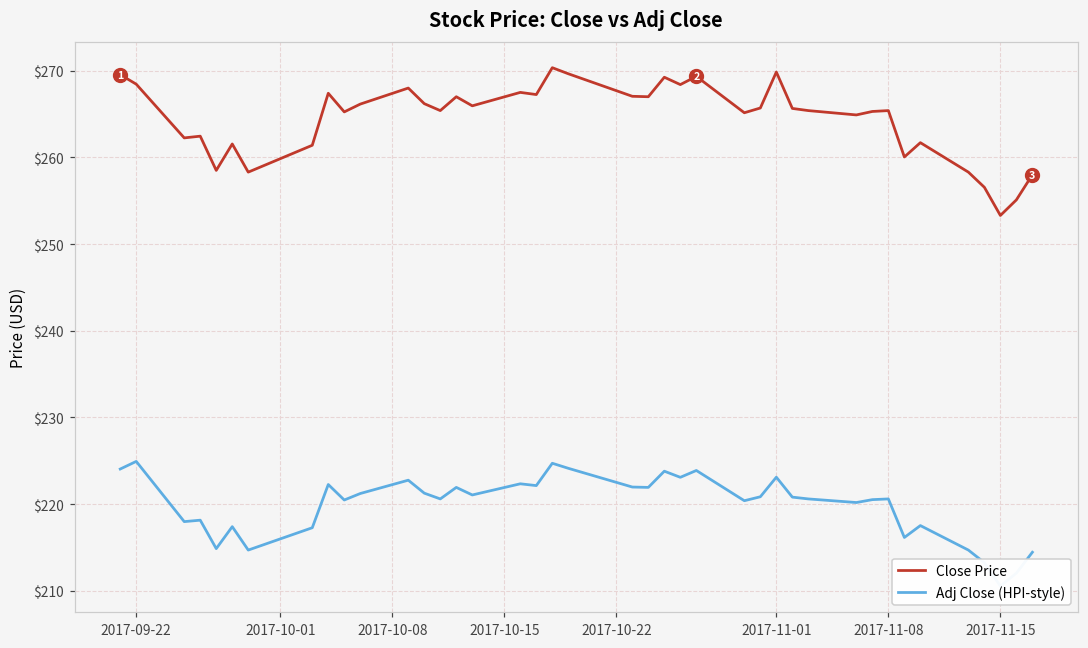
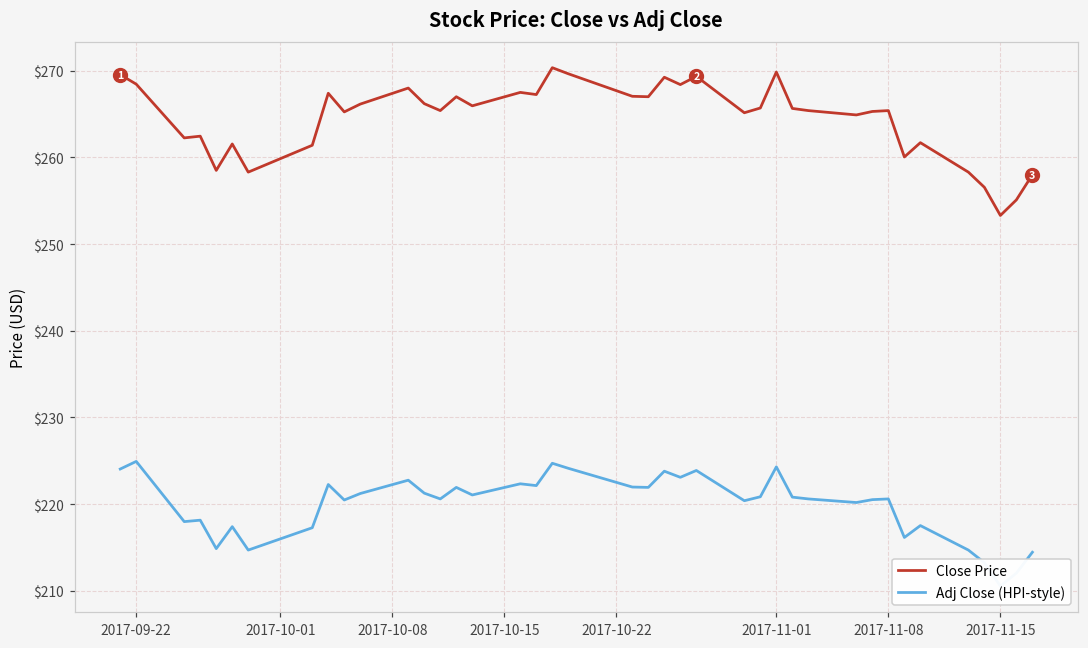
  {
    "Adj Close (HPI-style)": {
      "2017-09-22": "$225",
-     "2017-11-01": "$223",
+     "2017-11-01": "$224",
      "2017-11-08": "$221"
    }
  }
